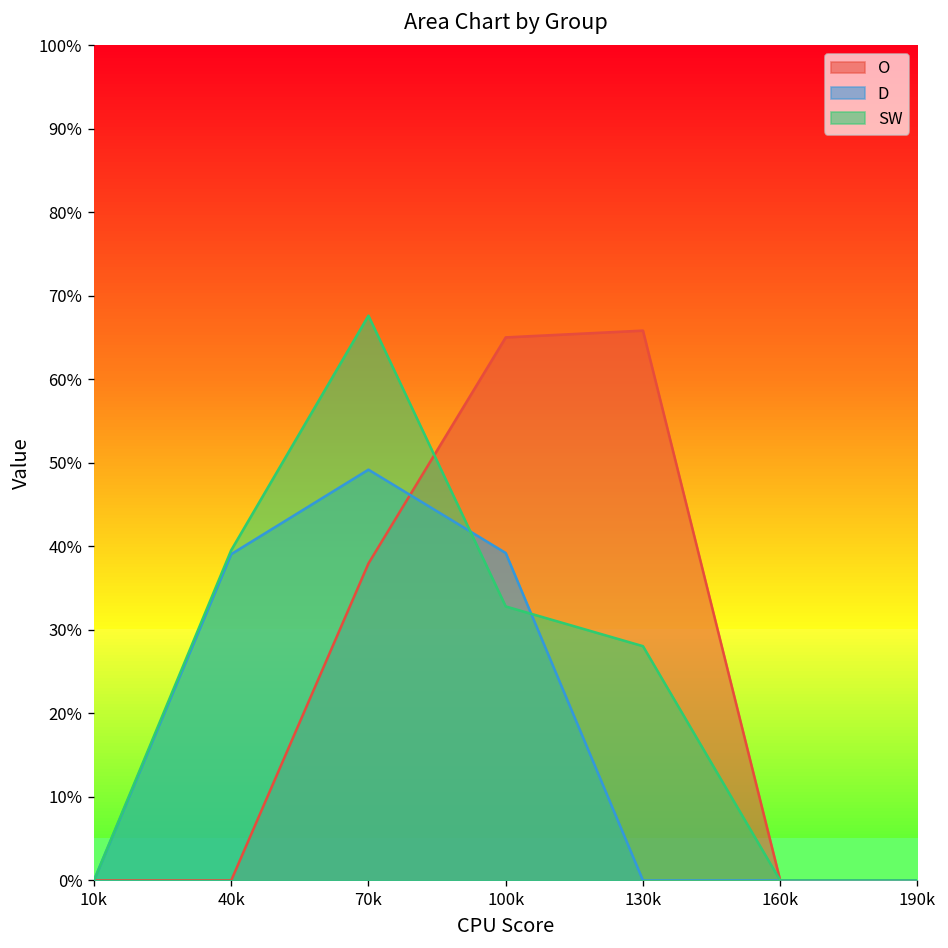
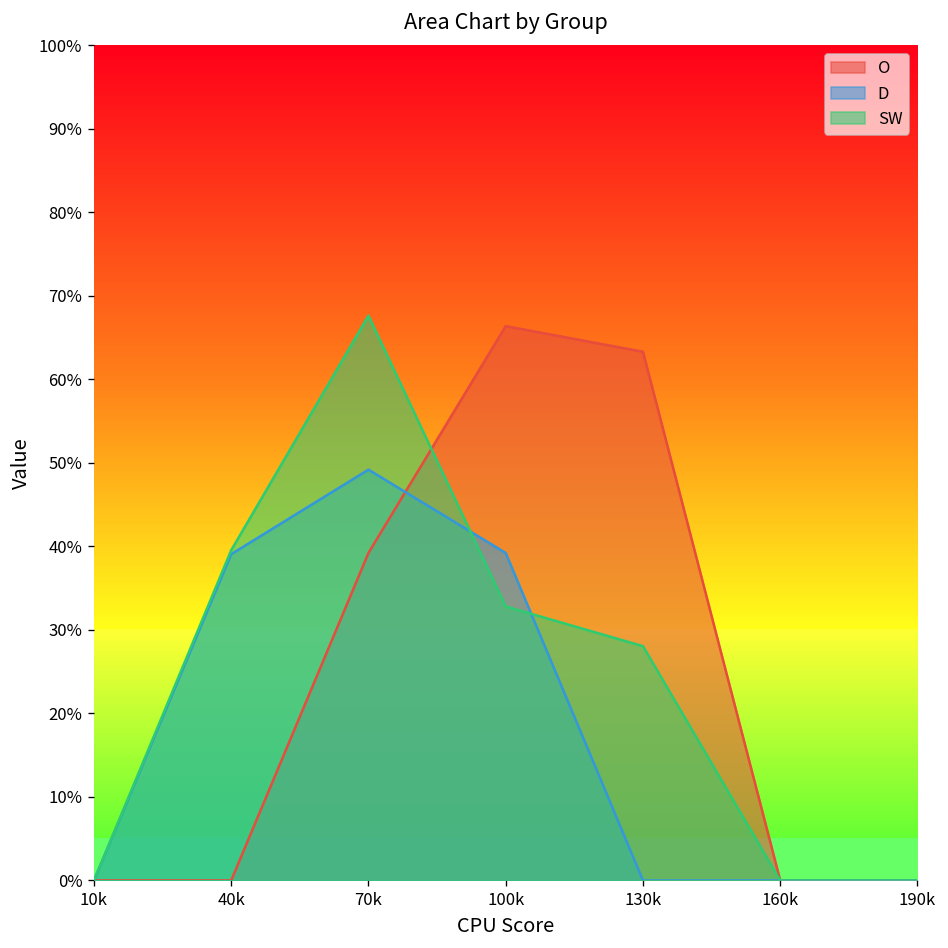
  {
    "O": {
      "40k": "0%",
-     "70k": "38%",
-     "100k": "65%",
-     "130k": "66%"
+     "70k": "39%",
+     "100k": "66%",
+     "130k": "63%"
    },
    "D": {
      "40k": "39%",
      "70k": "49%",
      "100k": "39%",
      "130k": "0%"
    },
    "SW": {
      "40k": "40%",
      "70k": "68%",
      "100k": "33%",
      "130k": "28%"
    }
  }
